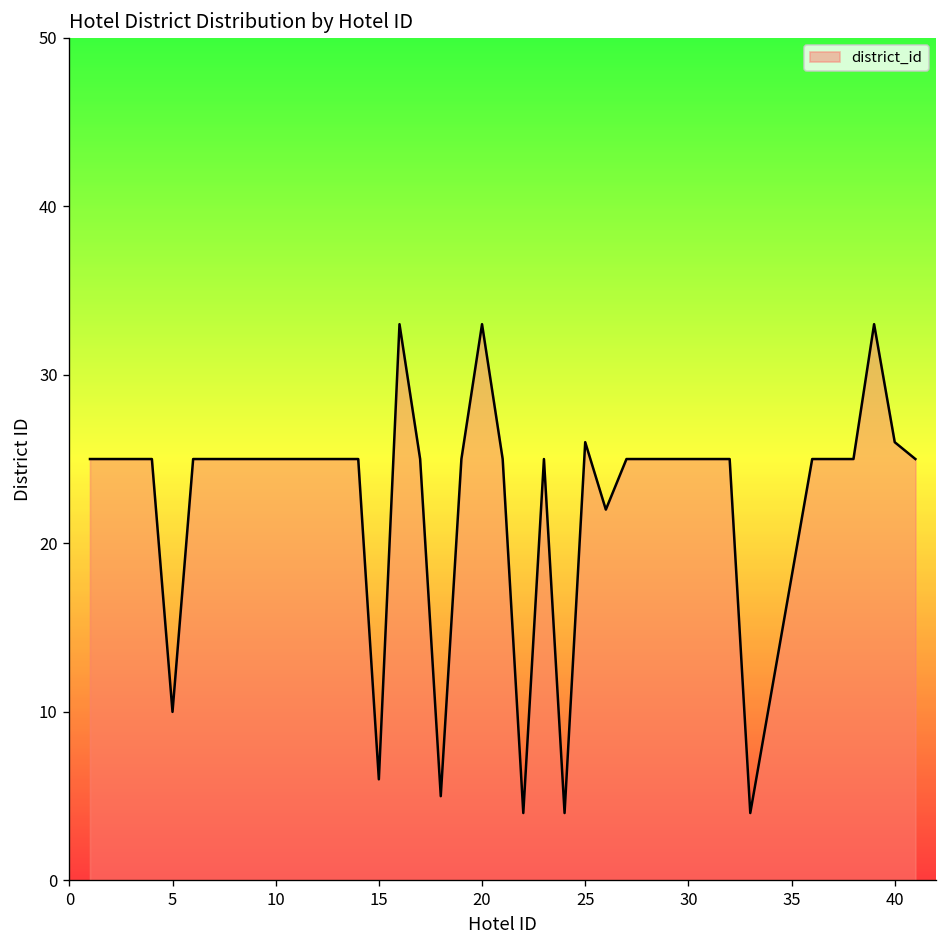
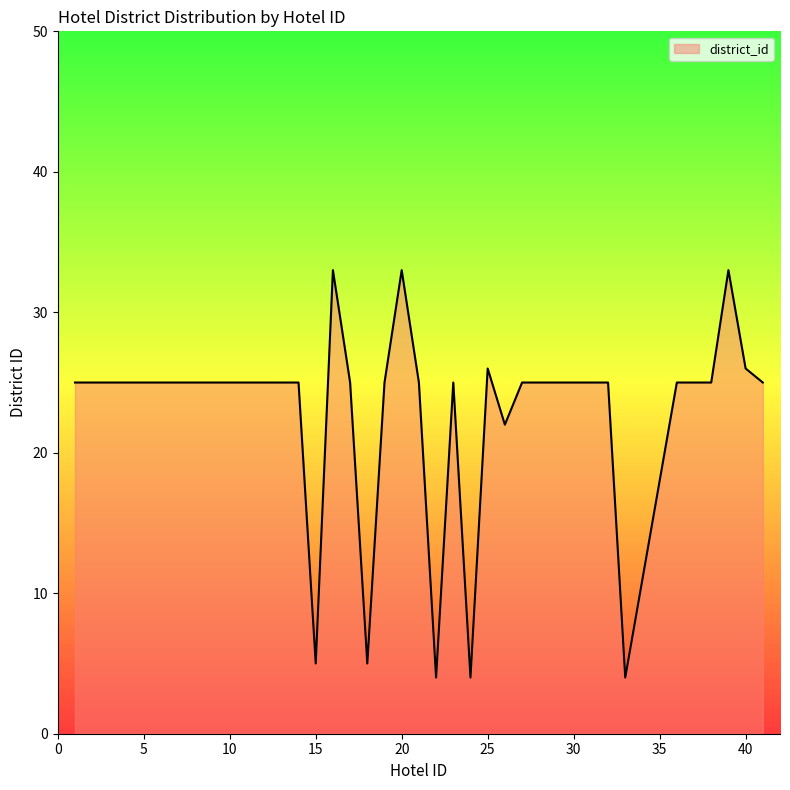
  {
-   "5": 10,
+   "5": 25,
    "10": 25,
-   "15": 6,
+   "15": 5,
    "20": 33,
    "25": 26,
    "30": 25,
    "40": 26
  }
